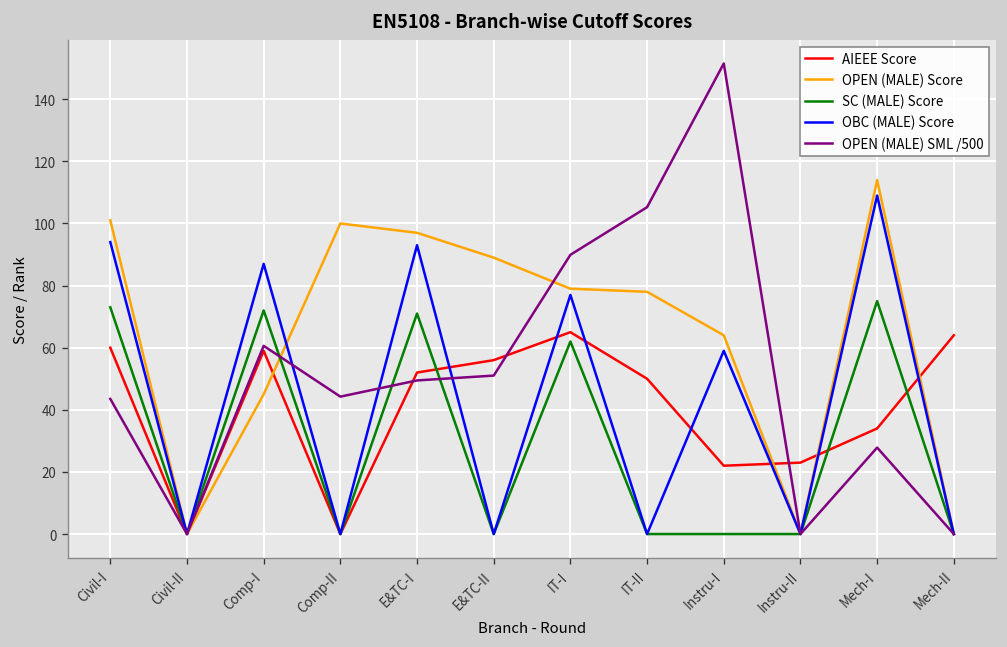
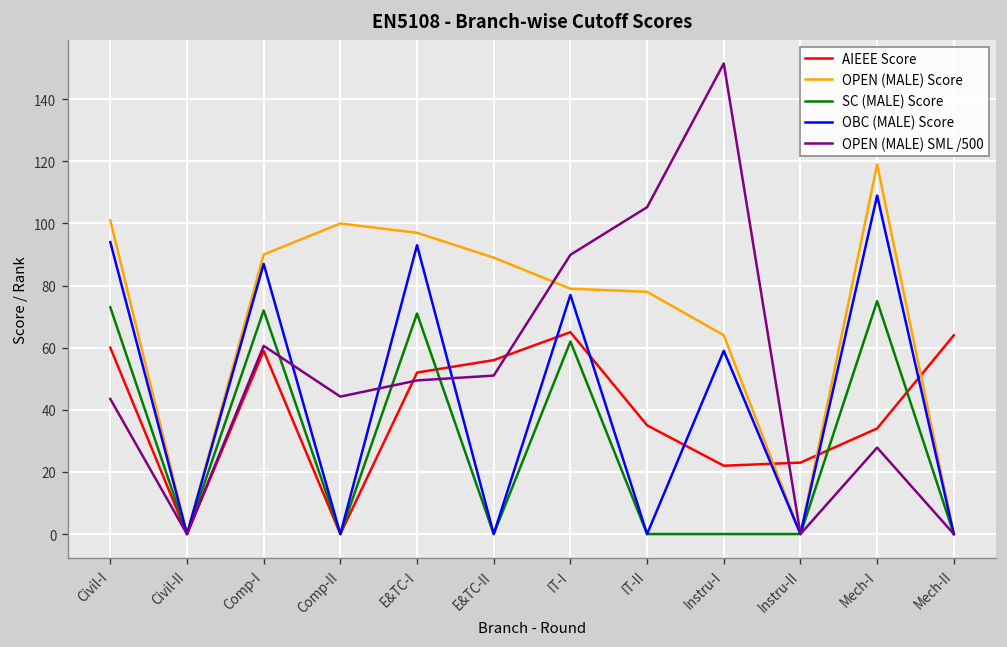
  {
    "AIEEE Score": {
      "Civil-I": 60,
      "Comp-I": 59,
      "E&TC-I": 52,
      "E&TC-II": 56,
      "IT-I": 65,
-     "IT-II": 50,
+     "IT-II": 35,
      "Instru-I": 22,
      "Instru-II": 23,
      "Mech-I": 34,
      "Mech-II": 64
    },
    "OPEN (MALE) Score": {
      "Civil-I": 101,
-     "Comp-I": 45,
+     "Comp-I": 90,
      "Comp-II": 100,
      "E&TC-I": 97,
      "E&TC-II": 89,
      "IT-I": 79,
      "IT-II": 78,
      "Instru-I": 64,
-     "Mech-I": 114
+     "Mech-I": 119
    },
    "SC (MALE) Score": {
      "Civil-I": 73,
      "Comp-I": 72,
      "E&TC-I": 71,
      "IT-I": 62,
      "Instru-I": 0,
      "Mech-I": 75
    },
    "OBC (MALE) Score": {
      "Civil-I": 94,
      "Comp-I": 87,
      "E&TC-I": 93,
      "IT-I": 77,
      "Instru-I": 59,
      "Mech-I": 109
    },
    "OPEN (MALE) SML /500": {
      "Civil-I": 44,
      "Comp-I": 61,
      "Comp-II": 44,
      "E&TC-I": 49,
      "E&TC-II": 51,
      "IT-I": 90,
      "IT-II": 105,
      "Instru-I": 152,
      "Mech-I": 28
    }
  }
